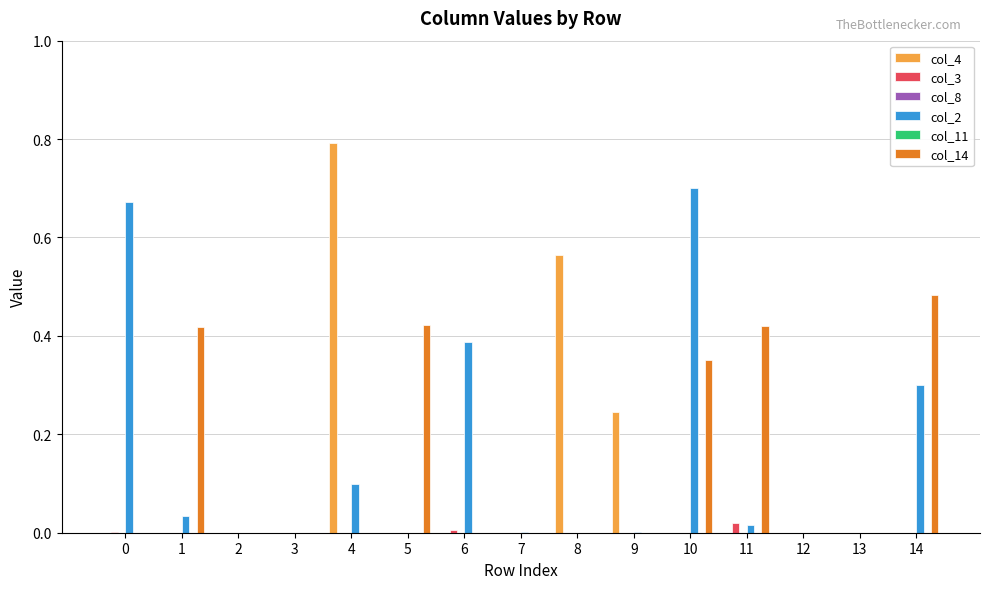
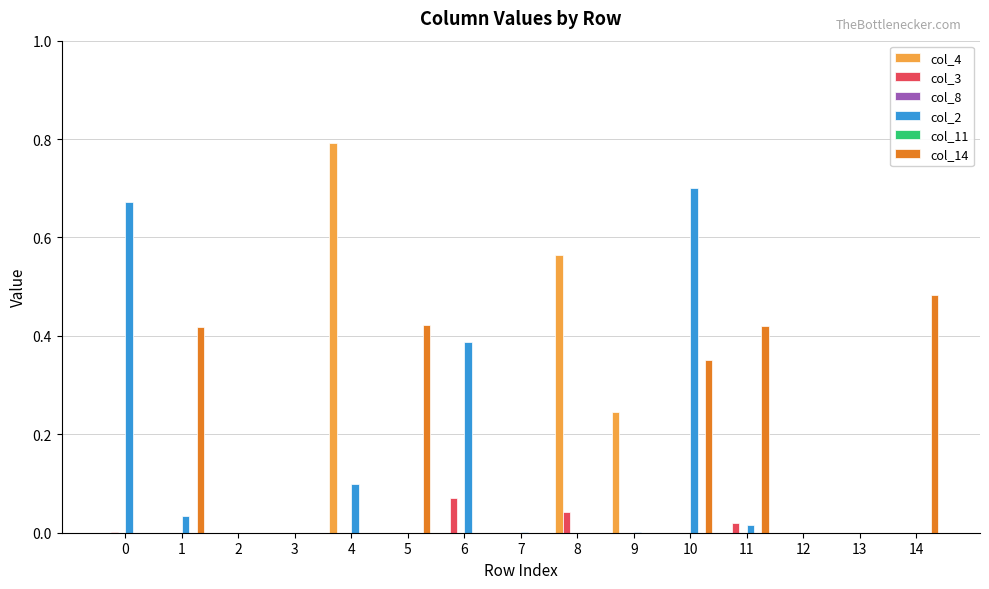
  {
    "col_3": {
      "2": 0.00,
      "5": 0.00,
-     "6": 0.01,
-     "8": 0.00,
+     "6": 0.07,
+     "8": 0.04,
      "9": 0.00,
      "11": 0.02,
      "12": 0.00
    },
    "col_8": {
      "0": 0.00,
      "1": 0.00,
      "2": 0.00,
      "3": 0.00,
      "4": 0.00,
      "5": 0.00,
      "6": 0.00,
      "7": 0.00,
      "8": 0.00,
      "9": 0.00,
      "10": 0.00,
      "11": 0.00,
      "12": 0.00,
      "13": 0.00,
      "14": 0.00
    },
    "col_2": {
      "0": 0.67,
      "1": 0.03,
      "2": 0.0,
      "3": 0.0,
      "4": 0.1,
      "5": 0.0,
      "6": 0.39,
      "8": 0.0,
      "10": 0.7,
      "11": 0.01,
      "12": 0.0,
      "13": 0.0,
-     "14": 0.3
+     "14": 0.0
    },
    "col_11": {
      "0": 0.00,
      "1": 0.00,
      "2": 0.00,
      "3": 0.00,
      "4": 0.00,
      "5": 0.00,
      "6": 0.00,
      "7": 0.00,
      "8": 0.00,
      "9": 0.00,
      "10": 0.00,
      "11": 0.00,
      "12": 0.00,
      "13": 0.00,
      "14": 0.00
    }
  }
